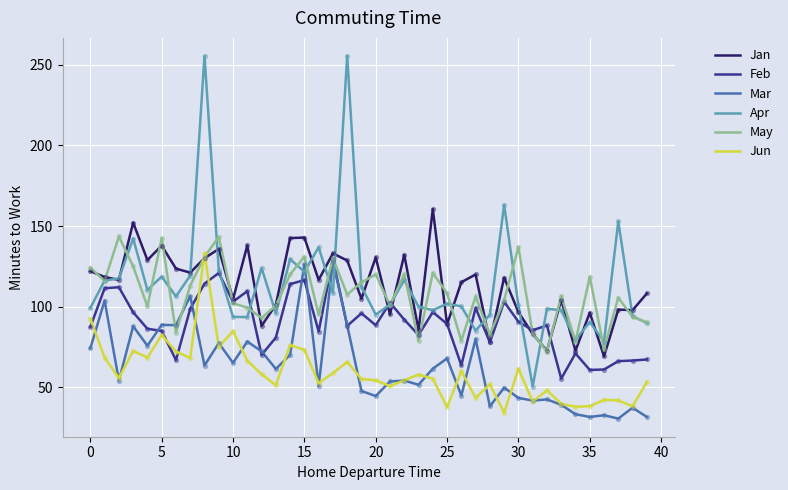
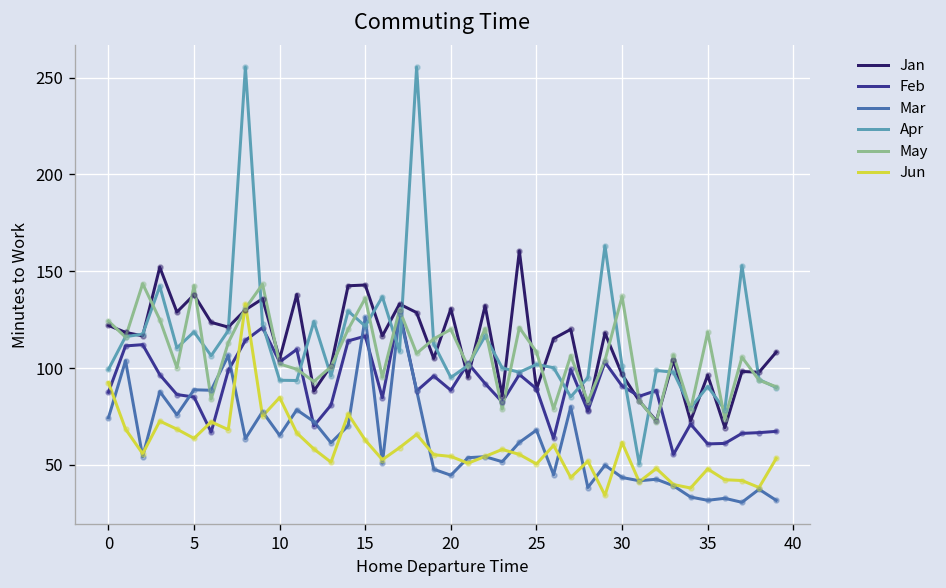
  {
    "May": {
      "0": 124,
      "5": 143,
-     "15": 131,
+     "15": 136,
      "20": 120,
      "25": 108,
      "30": 137,
      "35": 119
    },
    "Jun": {
      "0": 93,
-     "5": 82,
+     "5": 64,
      "10": 85,
-     "15": 73,
+     "15": 63,
      "20": 54,
-     "25": 38,
+     "25": 50,
      "30": 62,
-     "35": 38
+     "35": 48
    }
  }
